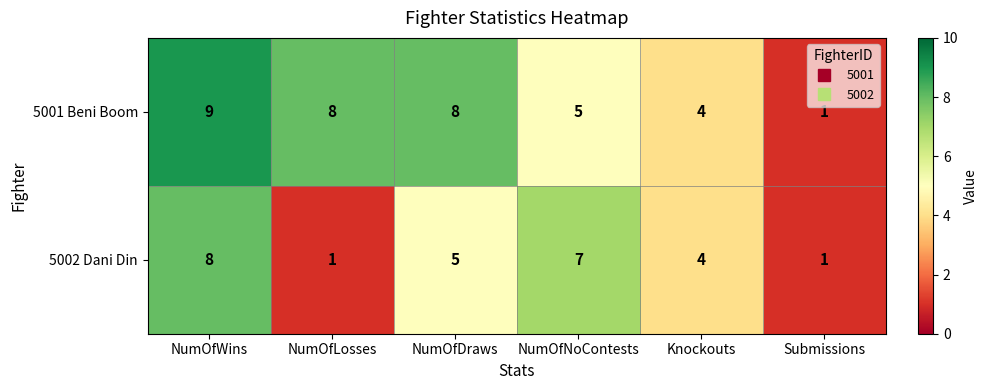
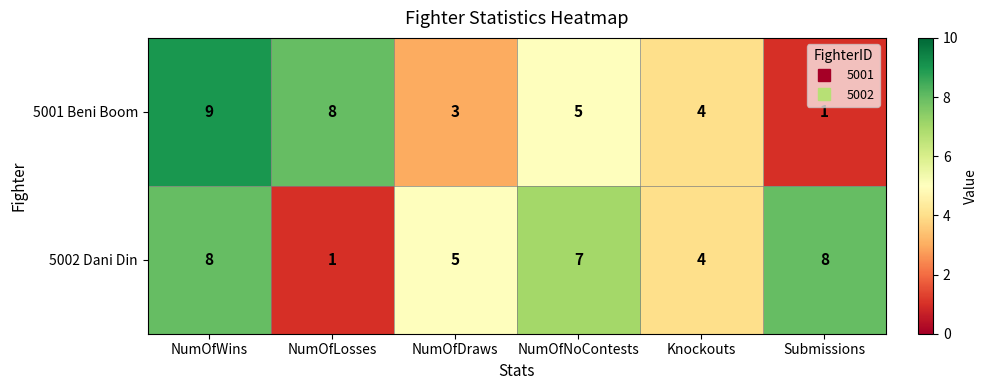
  {
    "5001 Beni Boom": {
      "NumOfWins": 9,
      "NumOfLosses": 8,
-     "NumOfDraws": 8,
+     "NumOfDraws": 3,
      "NumOfNoContests": 5,
      "Knockouts": 4
    },
    "5002 Dani Din": {
      "NumOfWins": 8,
      "NumOfLosses": 1,
      "NumOfDraws": 5,
      "NumOfNoContests": 7,
      "Knockouts": 4,
-     "Submissions": 1
+     "Submissions": 8
    }
  }
